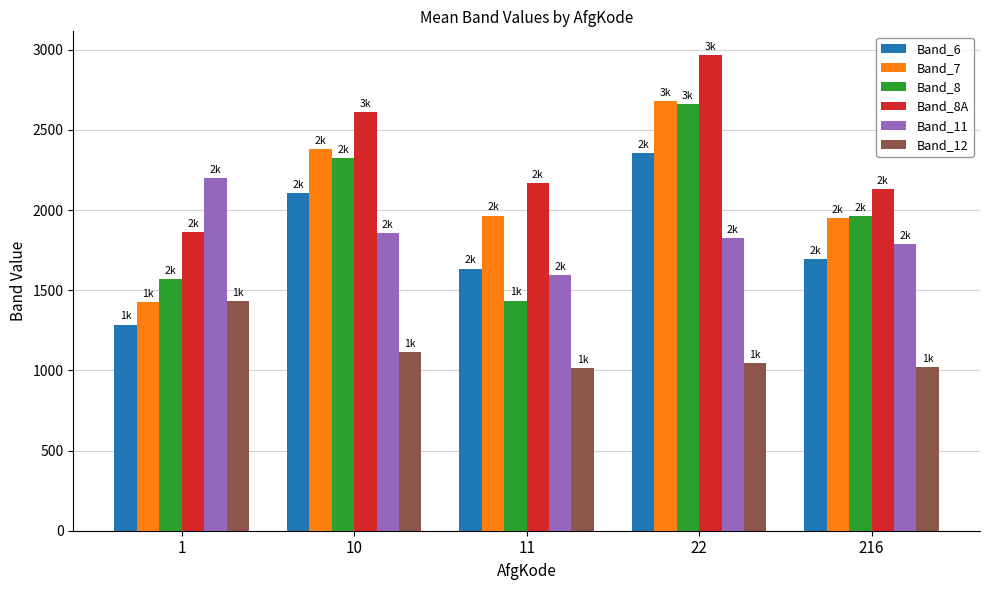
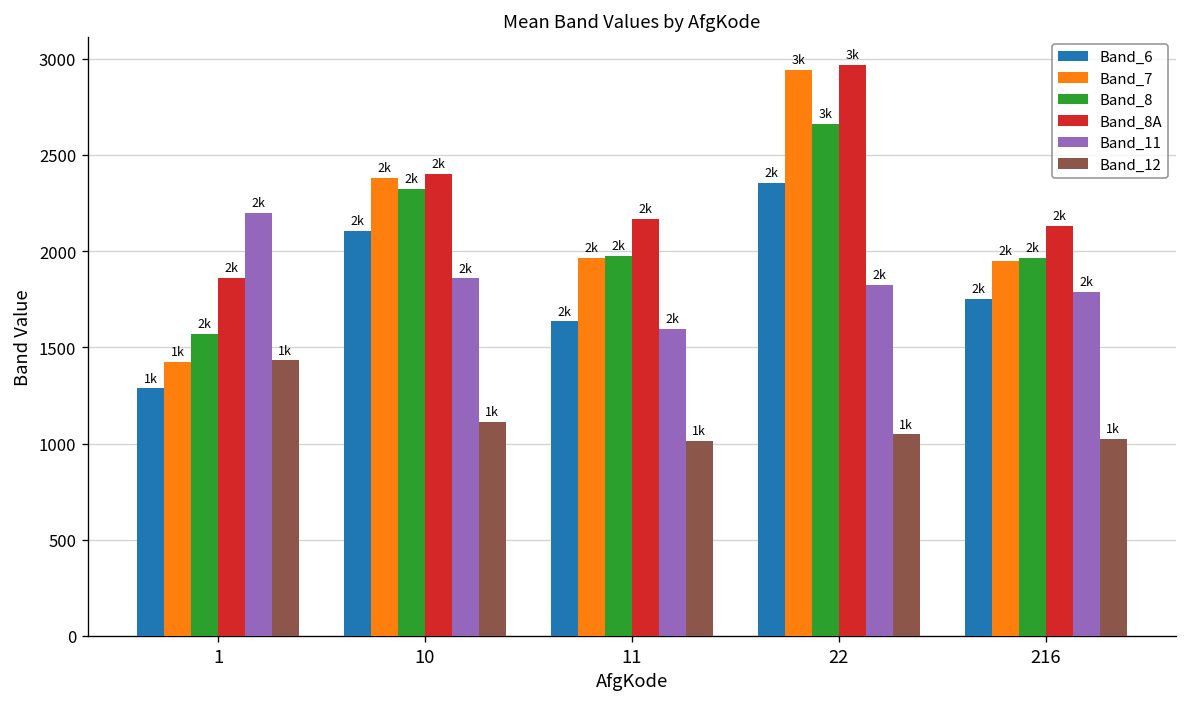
  {
    "Band_6": {
-     "216": "1690"
+     "216": "1750"
    },
    "Band_7": {
-     "22": "2680"
+     "22": "2940"
    },
    "Band_8": {
      "1": "2k",
      "10": "2k",
-     "11": "1k",
+     "11": "2k",
      "22": "3k",
      "216": "2k"
    },
    "Band_8A": {
      "1": "2k",
-     "10": "3k",
+     "10": "2k",
      "11": "2k",
      "22": "3k",
      "216": "2k"
    },
    "Band_11": {
      "1": "2k",
      "10": "2k",
      "11": "2k",
      "22": "2k",
      "216": "2k"
    },
    "Band_12": {
      "1": "1k",
      "10": "1k",
      "11": "1k",
      "22": "1k",
      "216": "1k"
    }
  }
